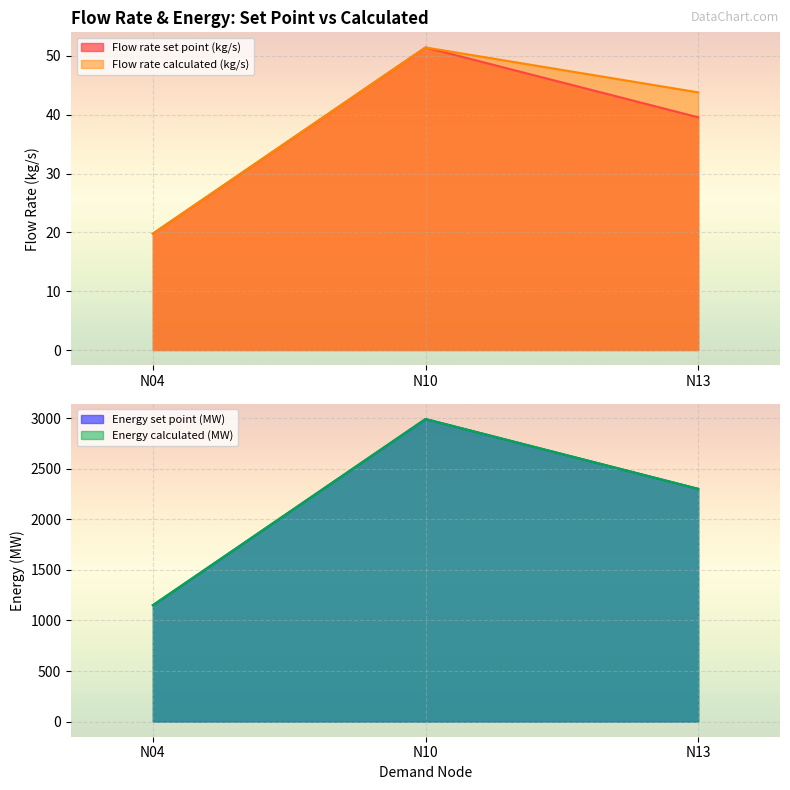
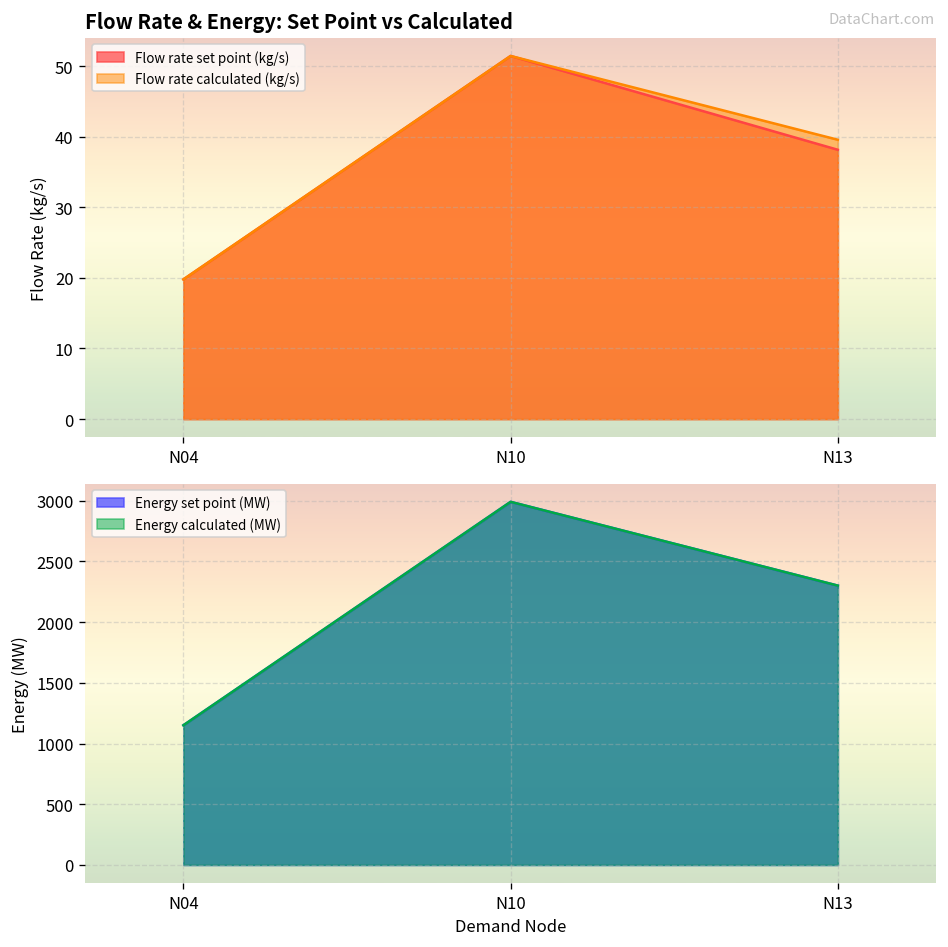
  {
    "Flow Rate & Energy: Set Point vs Calculated": {
      "Flow rate set point (kg/s)": {
-       "N13": 40
+       "N13": 38
      },
      "Flow rate calculated (kg/s)": {
-       "N13": 44
+       "N13": 40
      }
    }
  }
